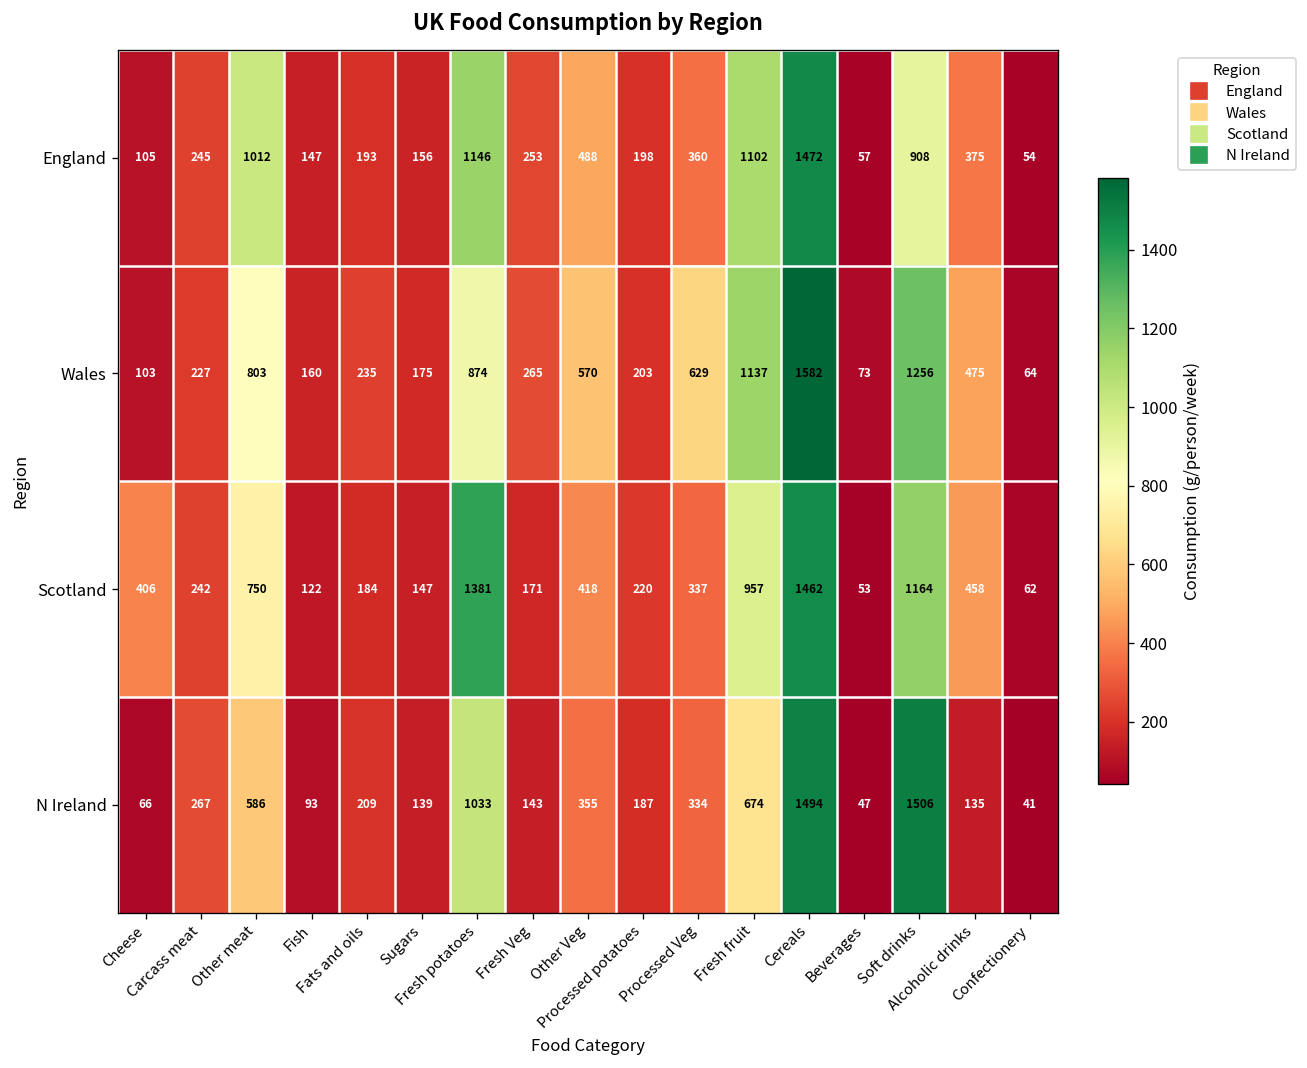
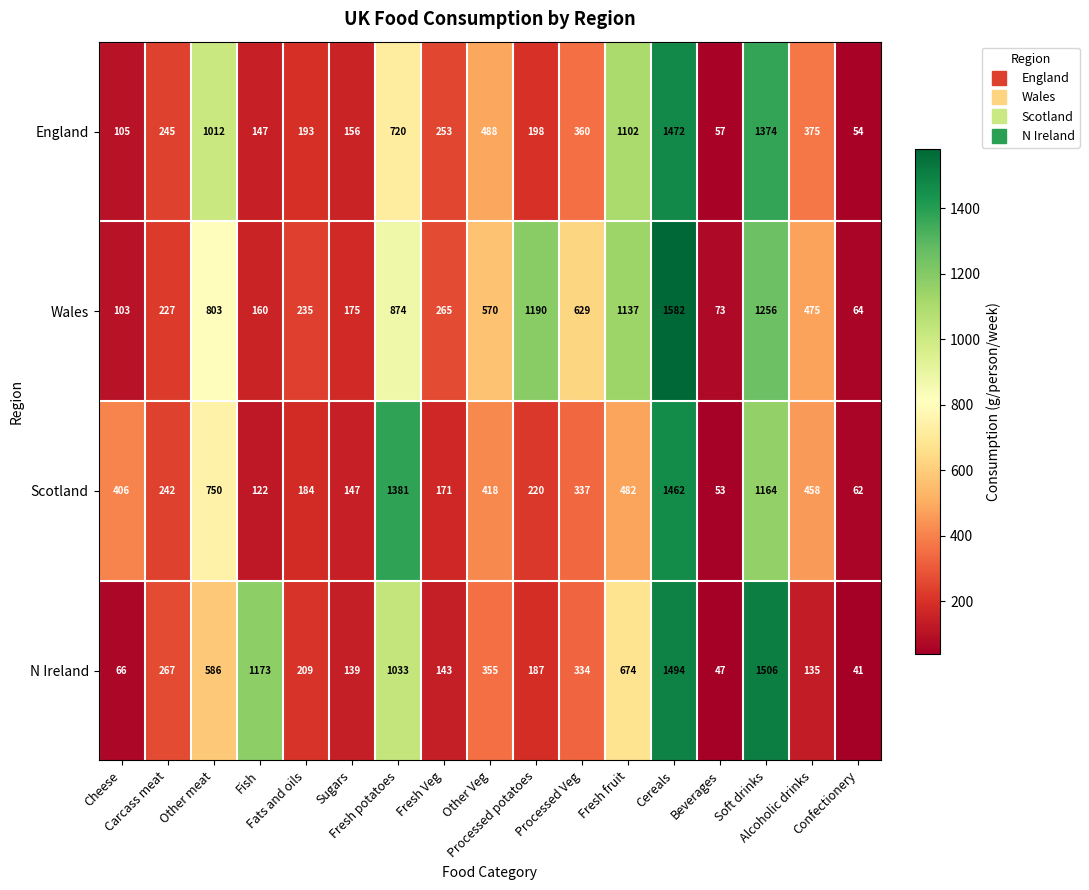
  {
    "England": {
      "Cheese": 105,
      "Carcass meat": 245,
      "Other meat": 1012,
      "Fish": 147,
      "Fats and oils": 193,
      "Sugars": 156,
-     "Fresh potatoes": 1146,
+     "Fresh potatoes": 720,
      "Fresh Veg": 253,
      "Other Veg": 488,
      "Processed potatoes": 198,
      "Processed Veg": 360,
      "Fresh fruit": 1102,
      "Cereals": 1472,
      "Beverages": 57,
-     "Soft drinks": 908,
+     "Soft drinks": 1374,
      "Alcoholic drinks": 375,
      "Confectionery": 54
    },
    "Wales": {
      "Cheese": 103,
      "Carcass meat": 227,
      "Other meat": 803,
      "Fish": 160,
      "Fats and oils": 235,
      "Sugars": 175,
      "Fresh potatoes": 874,
      "Fresh Veg": 265,
      "Other Veg": 570,
-     "Processed potatoes": 203,
+     "Processed potatoes": 1190,
      "Processed Veg": 629,
      "Fresh fruit": 1137,
      "Cereals": 1582,
      "Beverages": 73,
      "Soft drinks": 1256,
      "Alcoholic drinks": 475,
      "Confectionery": 64
    },
    "Scotland": {
      "Cheese": 406,
      "Carcass meat": 242,
      "Other meat": 750,
      "Fish": 122,
      "Fats and oils": 184,
      "Sugars": 147,
      "Fresh potatoes": 1381,
      "Fresh Veg": 171,
      "Other Veg": 418,
      "Processed potatoes": 220,
      "Processed Veg": 337,
-     "Fresh fruit": 957,
+     "Fresh fruit": 482,
      "Cereals": 1462,
      "Beverages": 53,
      "Soft drinks": 1164,
      "Alcoholic drinks": 458,
      "Confectionery": 62
    },
    "N Ireland": {
      "Cheese": 66,
      "Carcass meat": 267,
      "Other meat": 586,
-     "Fish": 93,
+     "Fish": 1173,
      "Fats and oils": 209,
      "Sugars": 139,
      "Fresh potatoes": 1033,
      "Fresh Veg": 143,
      "Other Veg": 355,
      "Processed potatoes": 187,
      "Processed Veg": 334,
      "Fresh fruit": 674,
      "Cereals": 1494,
      "Beverages": 47,
      "Soft drinks": 1506,
      "Alcoholic drinks": 135,
      "Confectionery": 41
    }
  }
